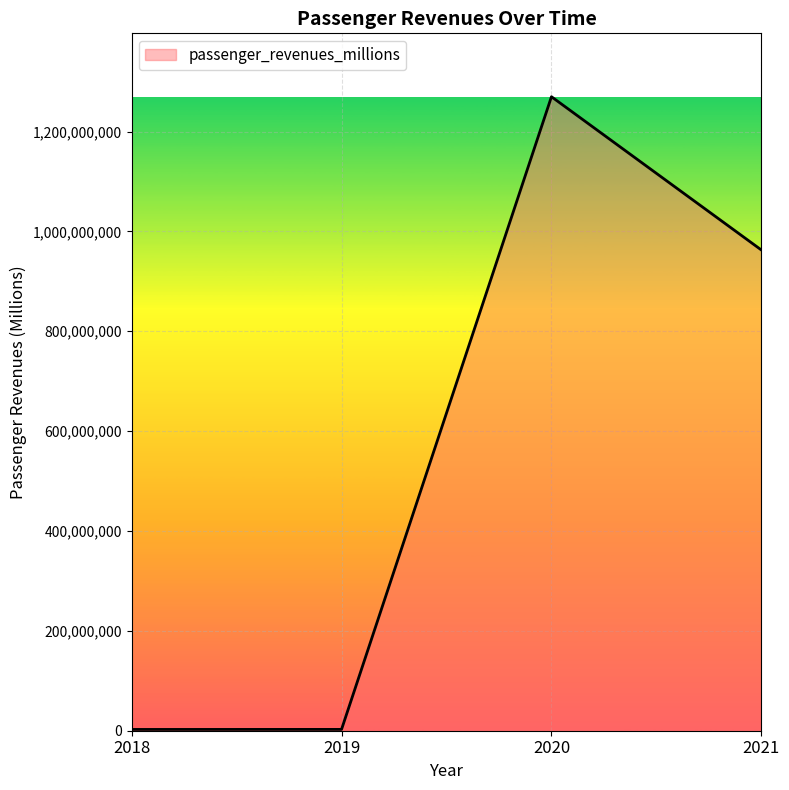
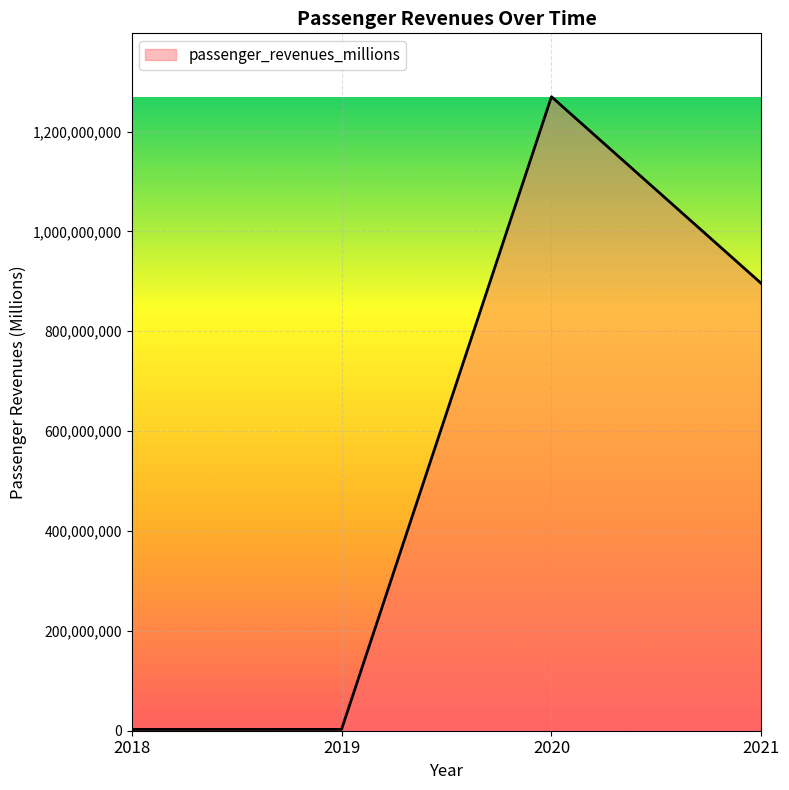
  {
    "2018": "0",
    "2019": "0",
    "2020": "1,270,000,000",
-   "2021": "960,000,000"
+   "2021": "900,000,000"
  }
